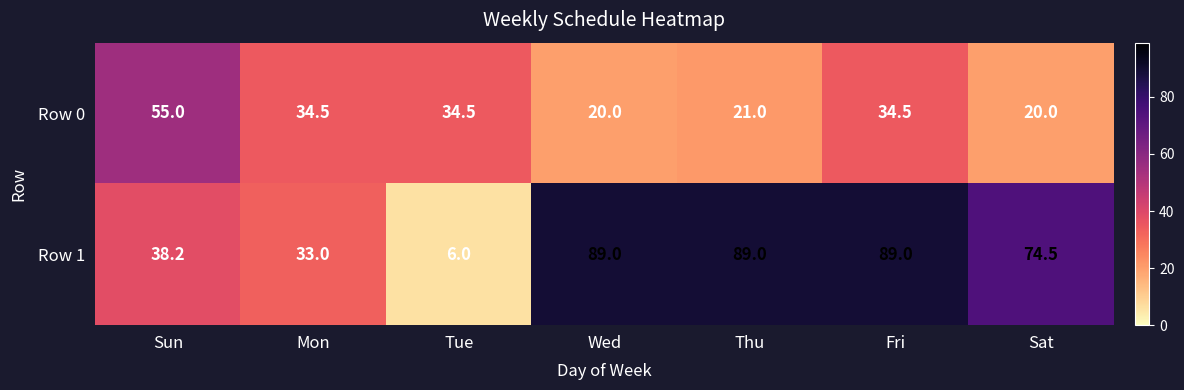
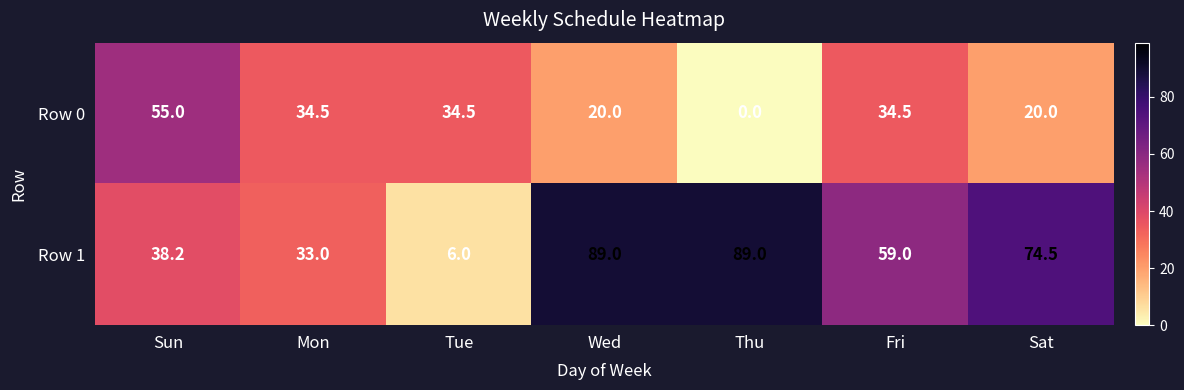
  {
    "Row 0": {
      "Sun": 55.0,
      "Mon": 34.5,
      "Tue": 34.5,
      "Wed": 20.0,
-     "Thu": 21.0,
+     "Thu": 0.0,
      "Fri": 34.5,
      "Sat": 20.0
    },
    "Row 1": {
      "Sun": 38.2,
      "Mon": 33.0,
      "Tue": 6.0,
      "Wed": 89.0,
      "Thu": 89.0,
-     "Fri": 89.0,
+     "Fri": 59.0,
      "Sat": 74.5
    }
  }
